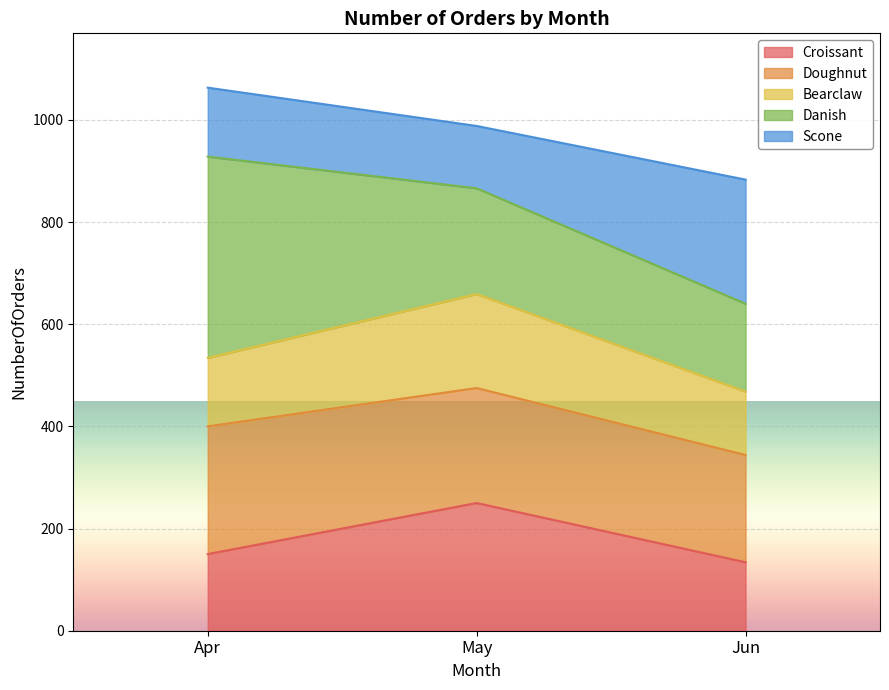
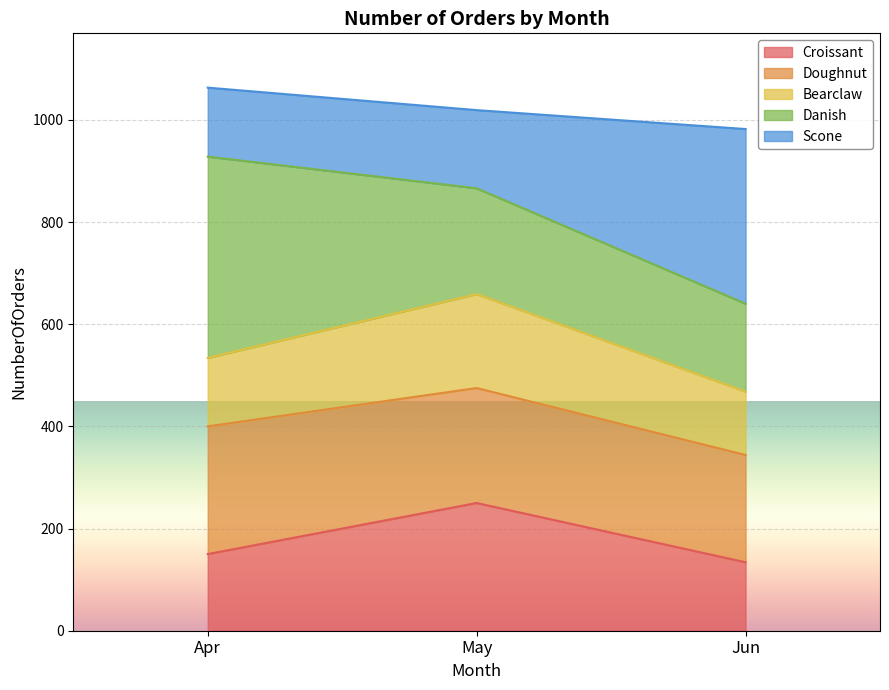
  {
    "Danish": {
      "Apr": 390,
      "May": 210,
      "Jun": 170
    },
    "Scone": {
      "Apr": 140,
-     "May": 120,
-     "Jun": 240
+     "May": 150,
+     "Jun": 340
    }
  }
